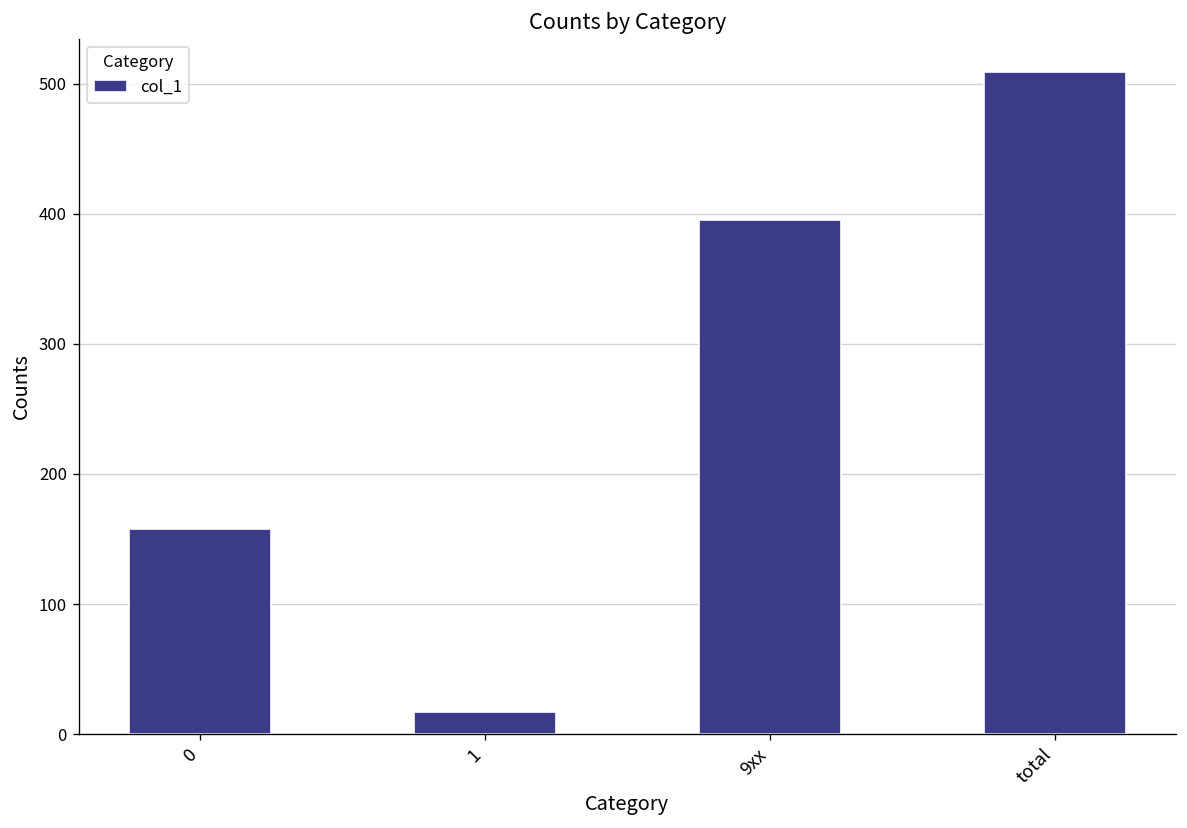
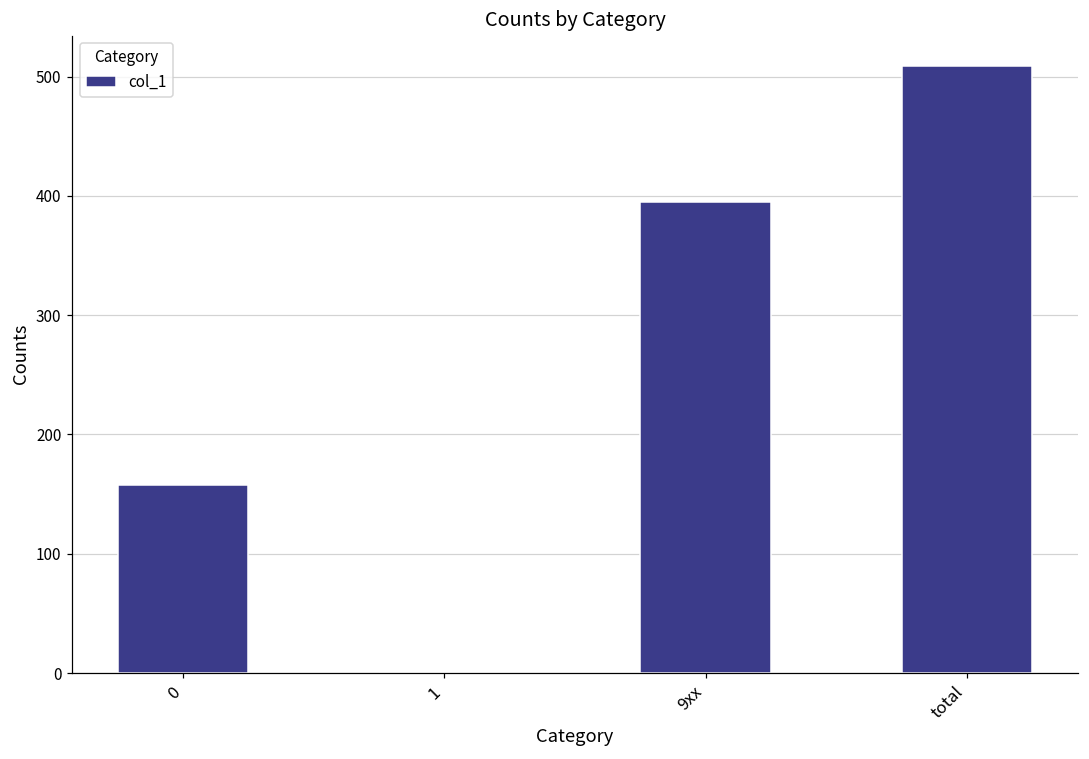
  {
    "0": 158,
-   "1": 17,
+   "1": 0,
    "9xx": 395,
    "total": 509
  }
